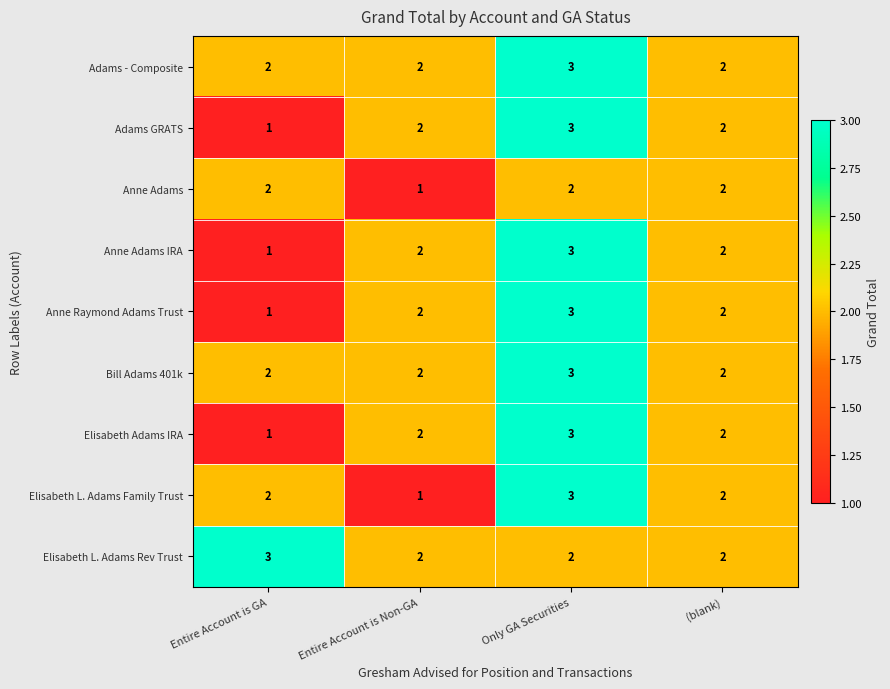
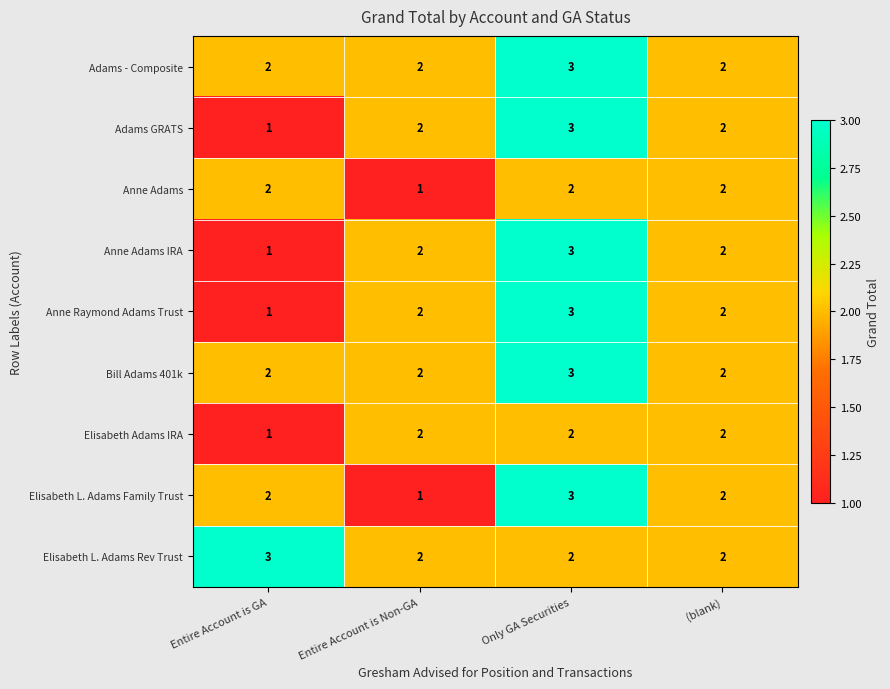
  {
    "Adams - Composite": {
      "Entire Account is GA": 2,
      "Entire Account is Non-GA": 2,
      "Only GA Securities": 3,
      "(blank)": 2
    },
    "Adams GRATS": {
      "Entire Account is GA": 1,
      "Entire Account is Non-GA": 2,
      "Only GA Securities": 3,
      "(blank)": 2
    },
    "Anne Adams": {
      "Entire Account is GA": 2,
      "Entire Account is Non-GA": 1,
      "Only GA Securities": 2,
      "(blank)": 2
    },
    "Anne Adams IRA": {
      "Entire Account is GA": 1,
      "Entire Account is Non-GA": 2,
      "Only GA Securities": 3,
      "(blank)": 2
    },
    "Anne Raymond Adams Trust": {
      "Entire Account is GA": 1,
      "Entire Account is Non-GA": 2,
      "Only GA Securities": 3,
      "(blank)": 2
    },
    "Bill Adams 401k": {
      "Entire Account is GA": 2,
      "Entire Account is Non-GA": 2,
      "Only GA Securities": 3,
      "(blank)": 2
    },
    "Elisabeth Adams IRA": {
      "Entire Account is GA": 1,
      "Entire Account is Non-GA": 2,
-     "Only GA Securities": 3,
+     "Only GA Securities": 2,
      "(blank)": 2
    },
    "Elisabeth L. Adams Family Trust": {
      "Entire Account is GA": 2,
      "Entire Account is Non-GA": 1,
      "Only GA Securities": 3,
      "(blank)": 2
    },
    "Elisabeth L. Adams Rev Trust": {
      "Entire Account is GA": 3,
      "Entire Account is Non-GA": 2,
      "Only GA Securities": 2,
      "(blank)": 2
    }
  }
